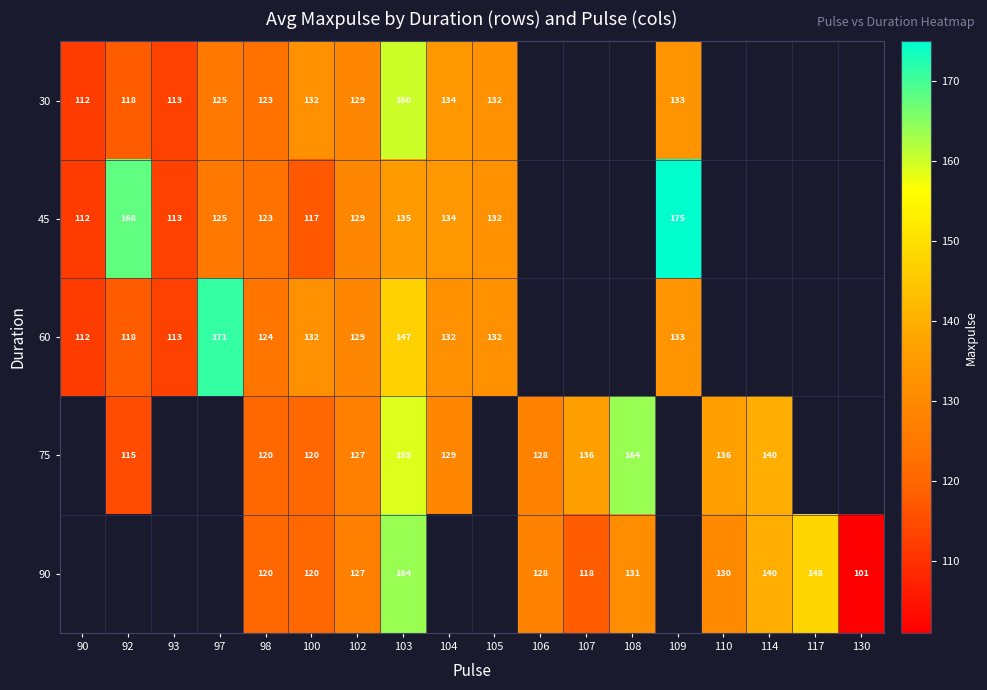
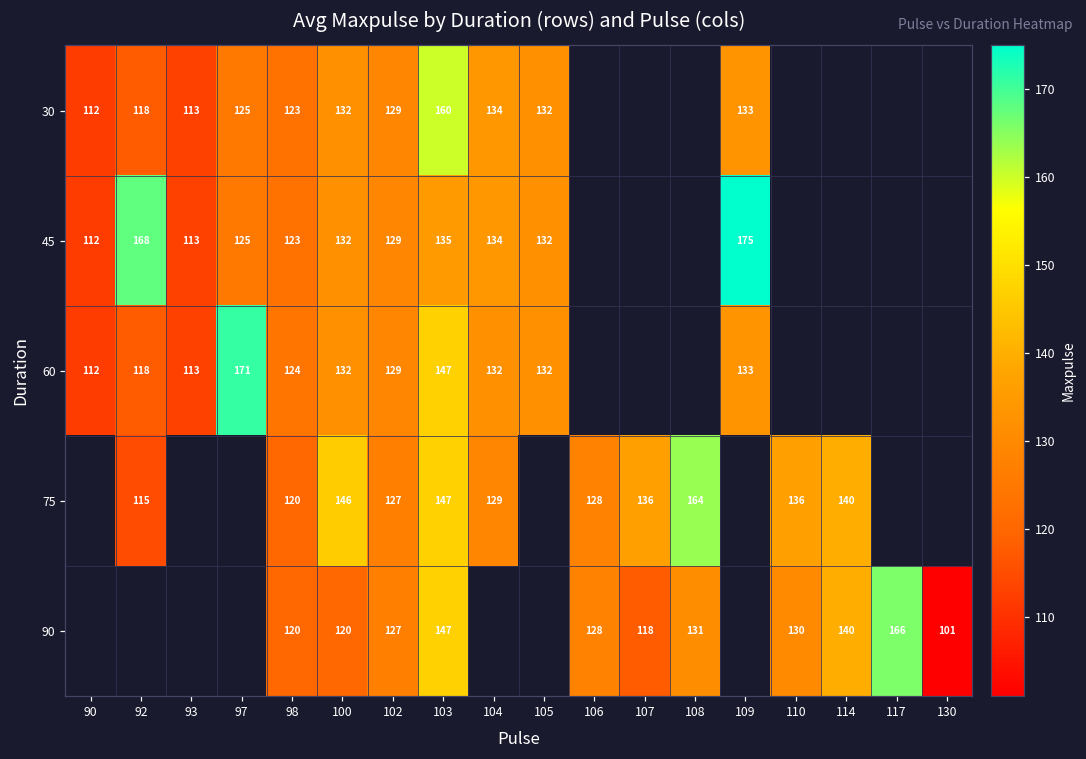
  {
    "30": {
      "90": 112,
      "92": 118,
      "93": 113,
      "97": 125,
      "98": 123,
      "100": 132,
      "102": 129,
      "103": 160,
      "104": 134,
      "105": 132,
      "109": 133
    },
    "45": {
      "90": 112,
      "92": 168,
      "93": 113,
      "97": 125,
      "98": 123,
-     "100": 117,
+     "100": 132,
      "102": 129,
      "103": 135,
      "104": 134,
      "105": 132,
      "109": 175
    },
    "60": {
      "90": 112,
      "92": 118,
      "93": 113,
      "97": 171,
      "98": 124,
      "100": 132,
      "102": 129,
      "103": 147,
      "104": 132,
      "105": 132,
      "109": 133
    },
    "75": {
      "92": 115,
      "98": 120,
-     "100": 120,
+     "100": 146,
      "102": 127,
-     "103": 159,
+     "103": 147,
      "104": 129,
      "106": 128,
      "107": 136,
      "108": 164,
      "110": 136,
      "114": 140
    },
    "90": {
      "98": 120,
      "100": 120,
      "102": 127,
-     "103": 164,
+     "103": 147,
      "106": 128,
      "107": 118,
      "108": 131,
      "110": 130,
      "114": 140,
-     "117": 148,
+     "117": 166,
      "130": 101
    }
  }
